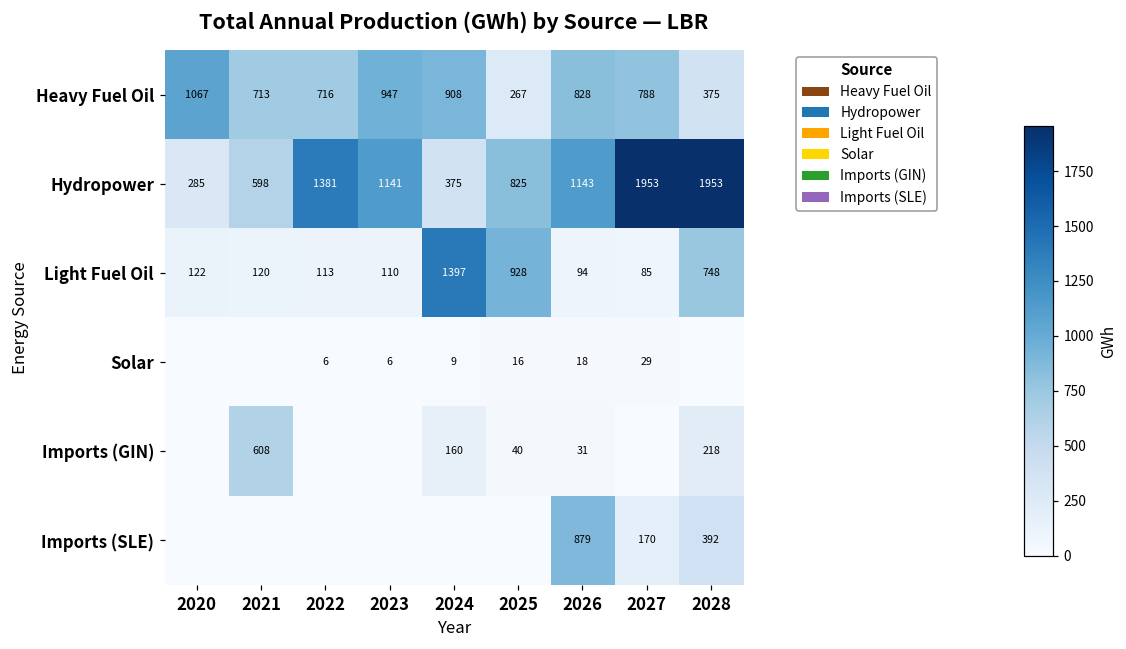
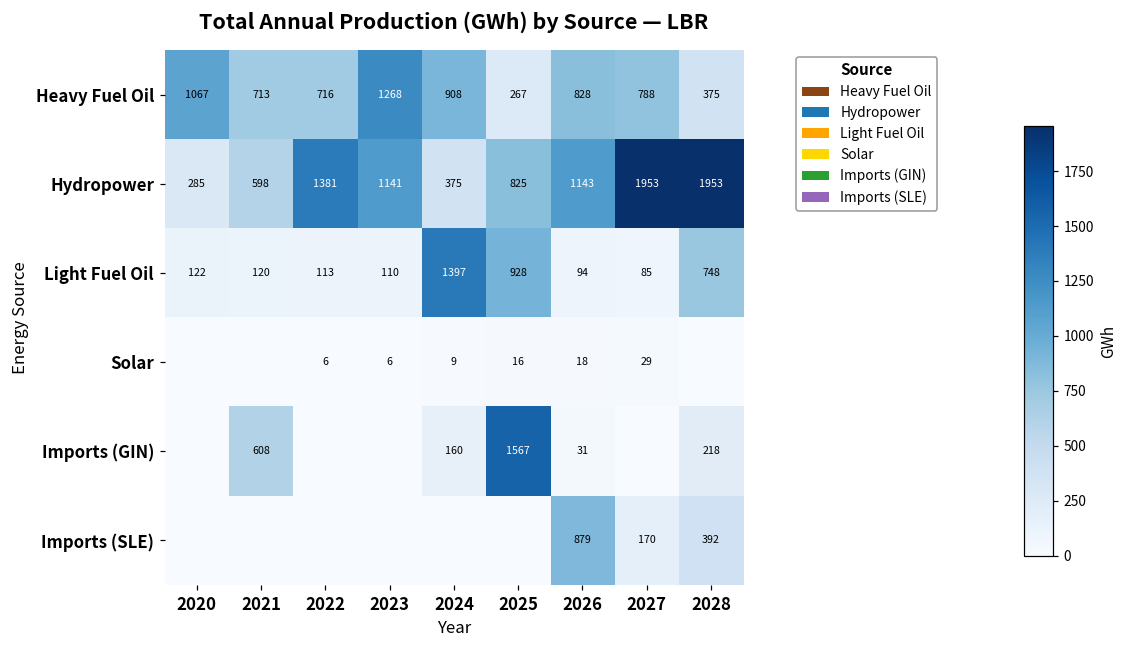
  {
    "Heavy Fuel Oil": {
      "2020": 1067,
      "2021": 713,
      "2022": 716,
-     "2023": 947,
+     "2023": 1268,
      "2024": 908,
      "2025": 267,
      "2026": 828,
      "2027": 788,
      "2028": 375
    },
    "Hydropower": {
      "2020": 285,
      "2021": 598,
      "2022": 1381,
      "2023": 1141,
      "2024": 375,
      "2025": 825,
      "2026": 1143,
      "2027": 1953,
      "2028": 1953
    },
    "Light Fuel Oil": {
      "2020": 122,
      "2021": 120,
      "2022": 113,
      "2023": 110,
      "2024": 1397,
      "2025": 928,
      "2026": 94,
      "2027": 85,
      "2028": 748
    },
    "Solar": {
      "2022": 6,
      "2023": 6,
      "2024": 9,
      "2025": 16,
      "2026": 18,
      "2027": 29
    },
    "Imports (GIN)": {
      "2021": 608,
      "2024": 160,
-     "2025": 40,
+     "2025": 1567,
      "2026": 31,
      "2028": 218
    },
    "Imports (SLE)": {
      "2026": 879,
      "2027": 170,
      "2028": 392
    }
  }
